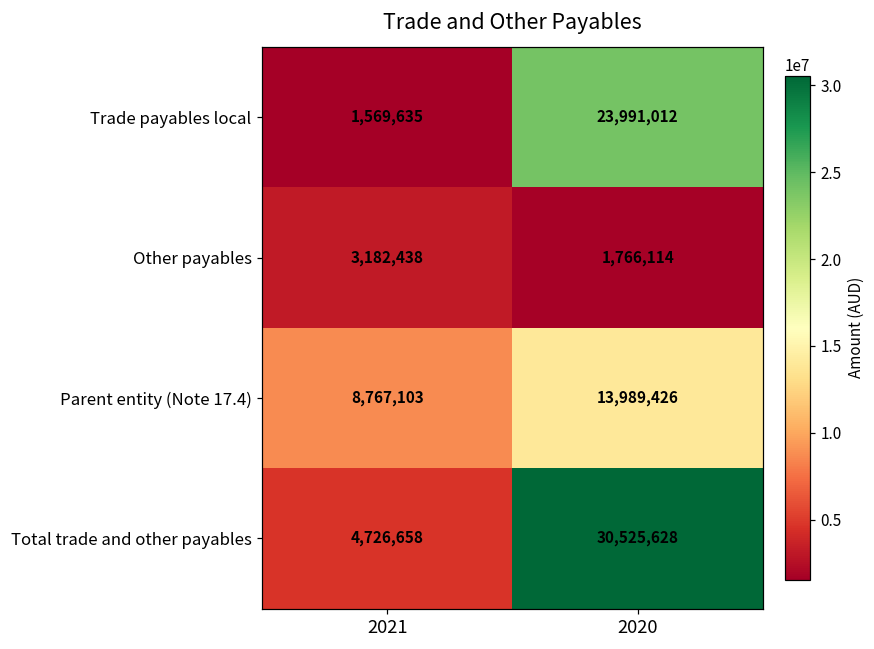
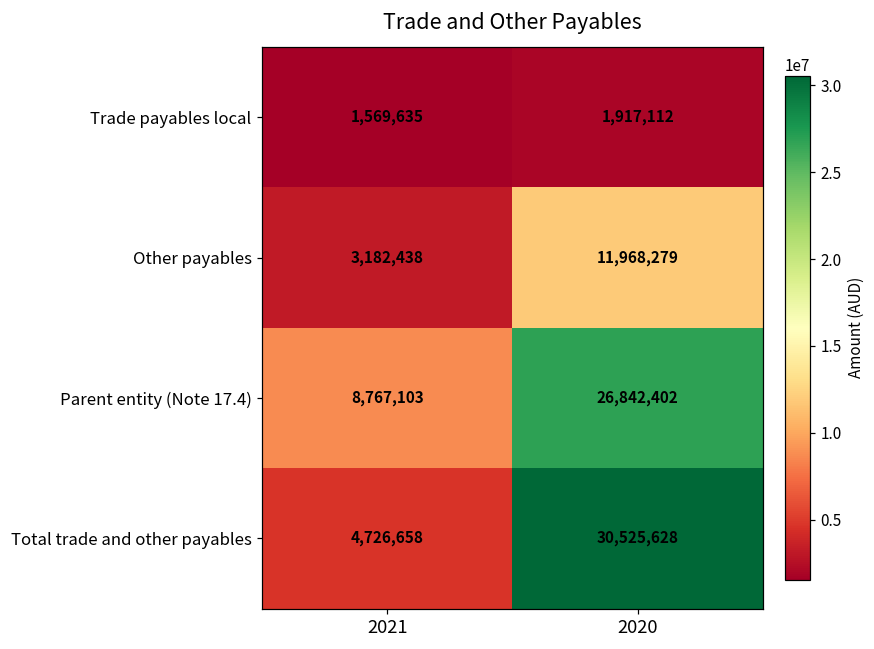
  {
    "Trade payables local": {
      "2021": "1,569,635",
-     "2020": "23,991,012"
+     "2020": "1,917,112"
    },
    "Other payables": {
      "2021": "3,182,438",
-     "2020": "1,766,114"
+     "2020": "11,968,279"
    },
    "Parent entity (Note 17.4)": {
      "2021": "8,767,103",
-     "2020": "13,989,426"
+     "2020": "26,842,402"
    },
    "Total trade and other payables": {
      "2021": "4,726,658",
      "2020": "30,525,628"
    }
  }
